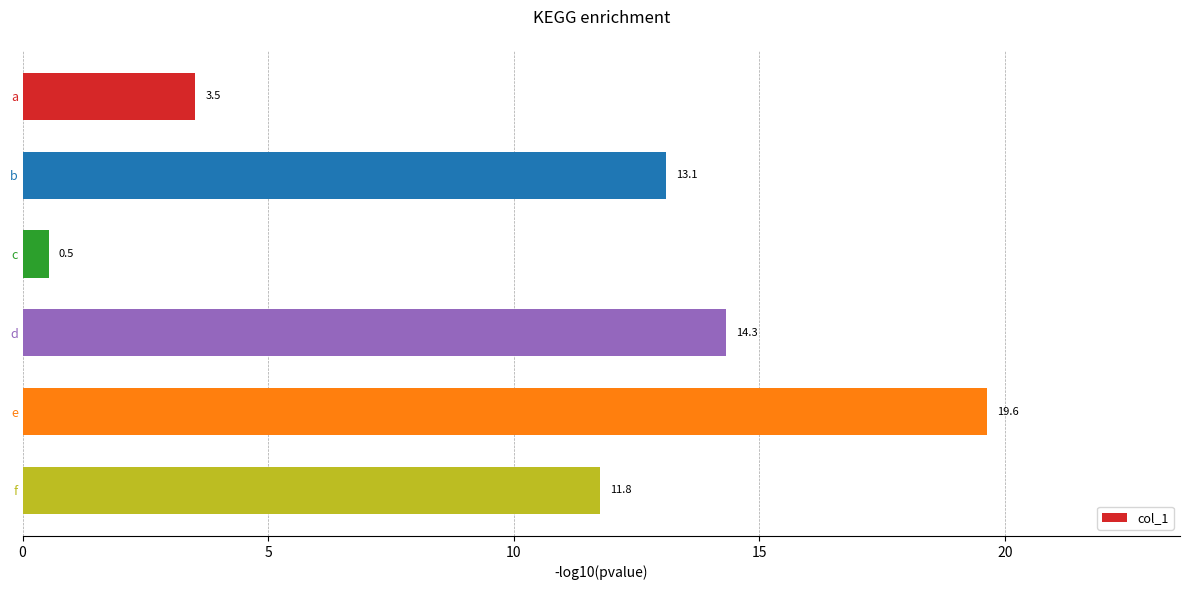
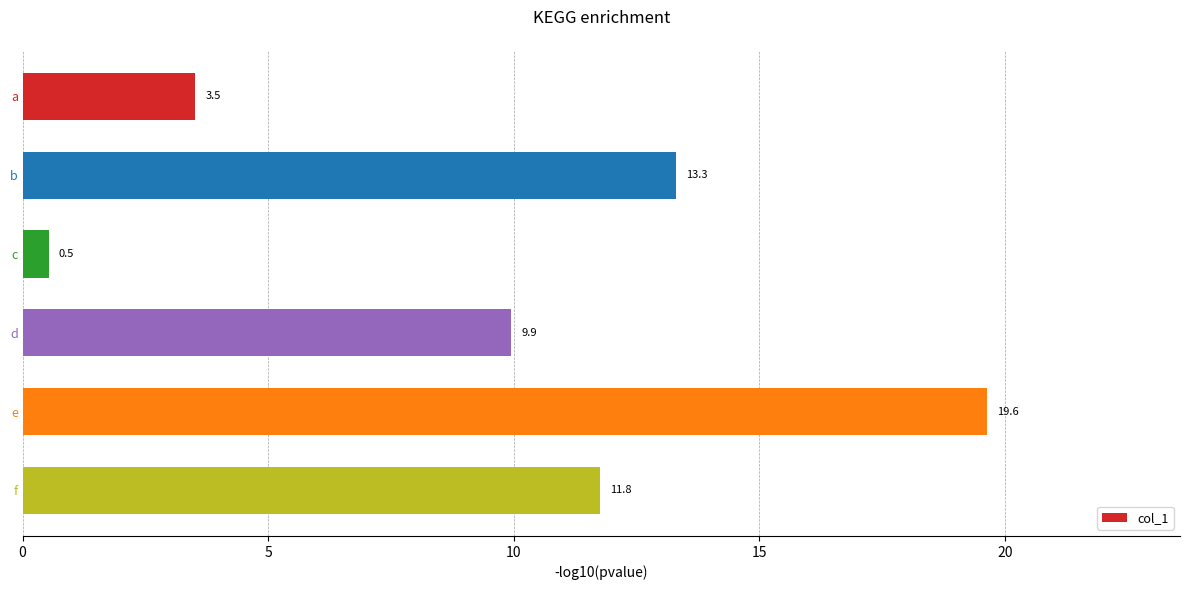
  {
    "a": 3.5,
-   "b": 13.1,
+   "b": 13.3,
    "c": 0.5,
-   "d": 14.3,
+   "d": 9.9,
    "e": 19.6,
    "f": 11.8
  }
